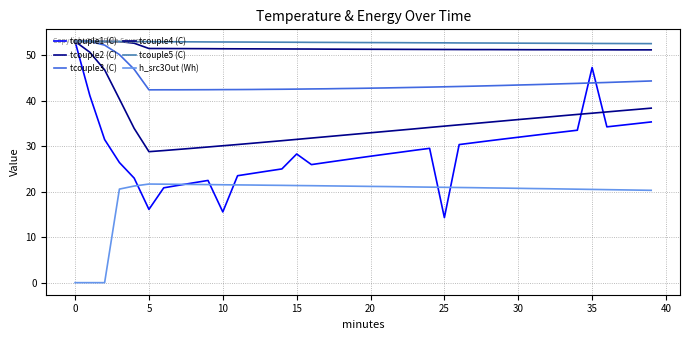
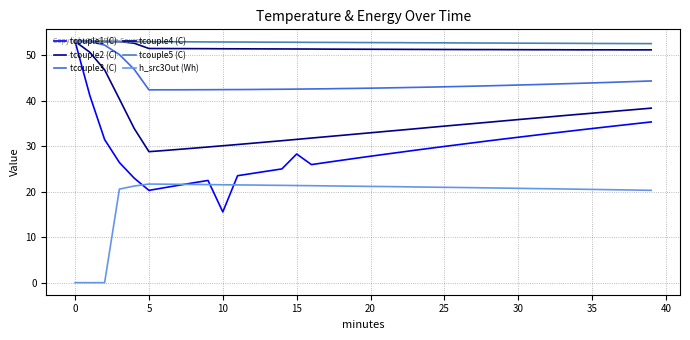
  {
    "tcouple1 (C)": {
-     "5": 16,
+     "5": 20,
      "10": 16,
      "15": 28,
      "20": 28,
-     "25": 14,
+     "25": 30,
      "30": 32,
-     "35": 47
+     "35": 34
    }
  }
